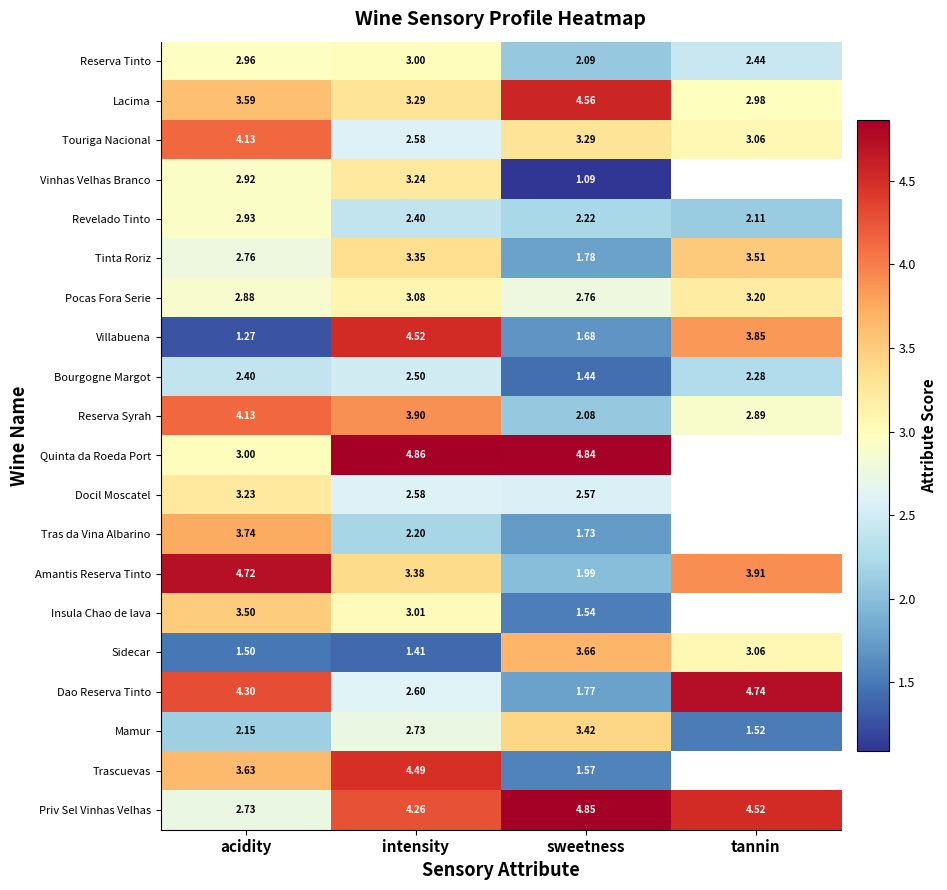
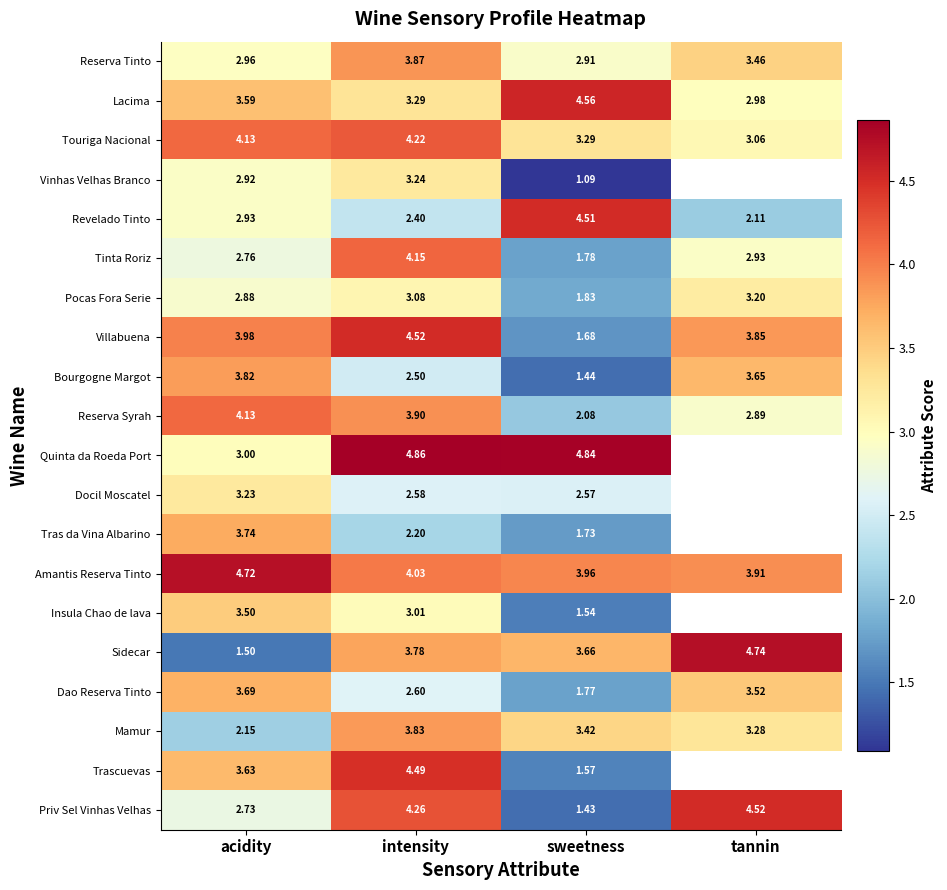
  {
    "Reserva Tinto": {
      "acidity": 2.96,
-     "intensity": 3.00,
-     "sweetness": 2.09,
-     "tannin": 2.44
+     "intensity": 3.87,
+     "sweetness": 2.91,
+     "tannin": 3.46
    },
    "Lacima": {
      "acidity": 3.59,
      "intensity": 3.29,
      "sweetness": 4.56,
      "tannin": 2.98
    },
    "Touriga Nacional": {
      "acidity": 4.13,
-     "intensity": 2.58,
+     "intensity": 4.22,
      "sweetness": 3.29,
      "tannin": 3.06
    },
    "Vinhas Velhas Branco": {
      "acidity": 2.92,
      "intensity": 3.24,
      "sweetness": 1.09
    },
    "Revelado Tinto": {
      "acidity": 2.93,
      "intensity": 2.40,
-     "sweetness": 2.22,
+     "sweetness": 4.51,
      "tannin": 2.11
    },
    "Tinta Roriz": {
      "acidity": 2.76,
-     "intensity": 3.35,
+     "intensity": 4.15,
      "sweetness": 1.78,
-     "tannin": 3.51
+     "tannin": 2.93
    },
    "Pocas Fora Serie": {
      "acidity": 2.88,
      "intensity": 3.08,
-     "sweetness": 2.76,
+     "sweetness": 1.83,
      "tannin": 3.20
    },
    "Villabuena": {
-     "acidity": 1.27,
+     "acidity": 3.98,
      "intensity": 4.52,
      "sweetness": 1.68,
      "tannin": 3.85
    },
    "Bourgogne Margot": {
-     "acidity": 2.40,
+     "acidity": 3.82,
      "intensity": 2.50,
      "sweetness": 1.44,
-     "tannin": 2.28
+     "tannin": 3.65
    },
    "Reserva Syrah": {
      "acidity": 4.13,
      "intensity": 3.90,
      "sweetness": 2.08,
      "tannin": 2.89
    },
    "Quinta da Roeda Port": {
      "acidity": 3.00,
      "intensity": 4.86,
      "sweetness": 4.84
    },
    "Docil Moscatel": {
      "acidity": 3.23,
      "intensity": 2.58,
      "sweetness": 2.57
    },
    "Tras da Vina Albarino": {
      "acidity": 3.74,
      "intensity": 2.20,
      "sweetness": 1.73
    },
    "Amantis Reserva Tinto": {
      "acidity": 4.72,
-     "intensity": 3.38,
-     "sweetness": 1.99,
+     "intensity": 4.03,
+     "sweetness": 3.96,
      "tannin": 3.91
    },
    "Insula Chao de lava": {
      "acidity": 3.50,
      "intensity": 3.01,
      "sweetness": 1.54
    },
    "Sidecar": {
      "acidity": 1.50,
-     "intensity": 1.41,
+     "intensity": 3.78,
      "sweetness": 3.66,
-     "tannin": 3.06
+     "tannin": 4.74
    },
    "Dao Reserva Tinto": {
-     "acidity": 4.30,
+     "acidity": 3.69,
      "intensity": 2.60,
      "sweetness": 1.77,
-     "tannin": 4.74
+     "tannin": 3.52
    },
    "Mamur": {
      "acidity": 2.15,
-     "intensity": 2.73,
+     "intensity": 3.83,
      "sweetness": 3.42,
-     "tannin": 1.52
+     "tannin": 3.28
    },
    "Trascuevas": {
      "acidity": 3.63,
      "intensity": 4.49,
      "sweetness": 1.57
    },
    "Priv Sel Vinhas Velhas": {
      "acidity": 2.73,
      "intensity": 4.26,
-     "sweetness": 4.85,
+     "sweetness": 1.43,
      "tannin": 4.52
    }
  }
